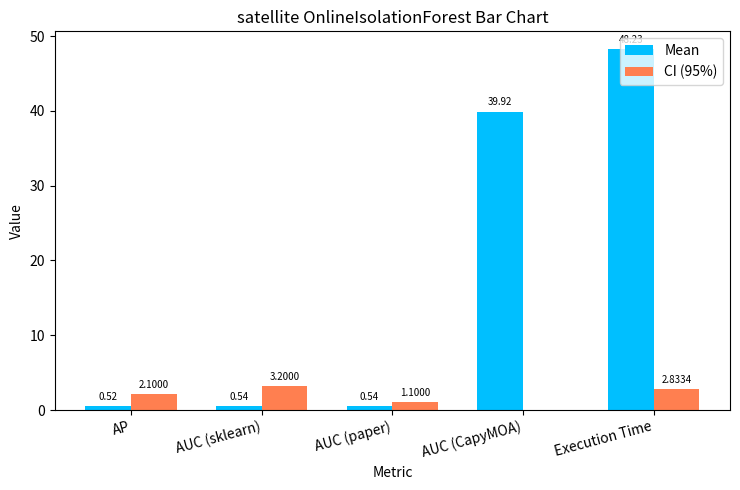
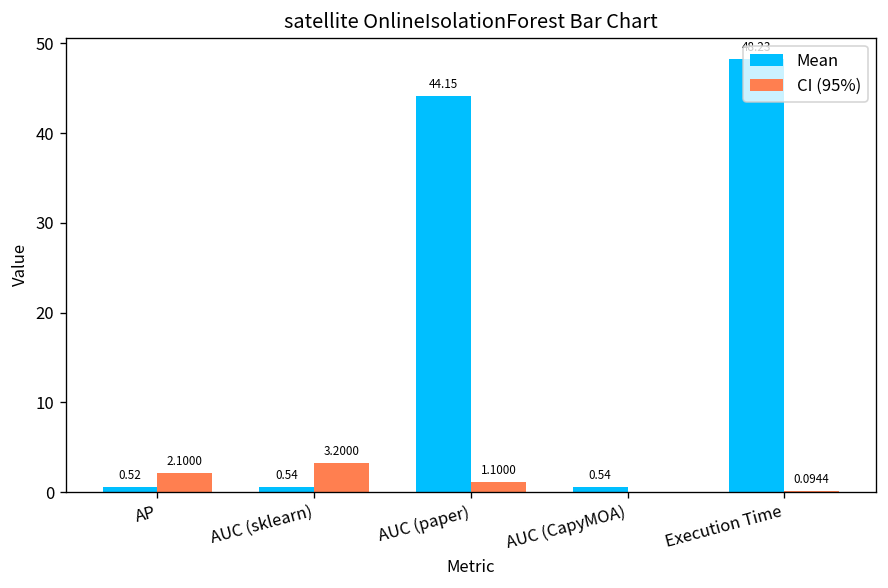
  {
    "Mean": {
      "AP": 0.52,
      "AUC (sklearn)": 0.54,
-     "AUC (paper)": 0.54,
-     "AUC (CapyMOA)": 39.92
+     "AUC (paper)": 44.15,
+     "AUC (CapyMOA)": 0.54
    },
    "CI (95%)": {
      "AP": 2.1000,
      "AUC (sklearn)": 3.2000,
      "AUC (paper)": 1.1000,
-     "Execution Time": 2.8334
+     "Execution Time": 0.0944
    }
  }
